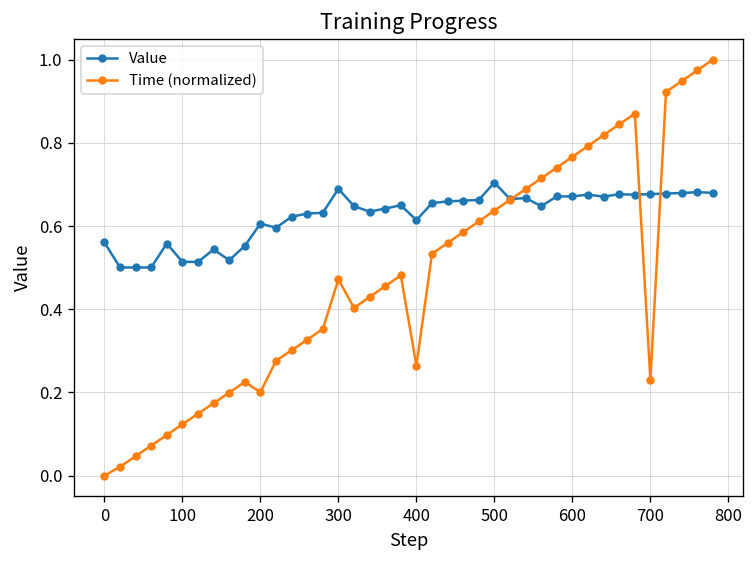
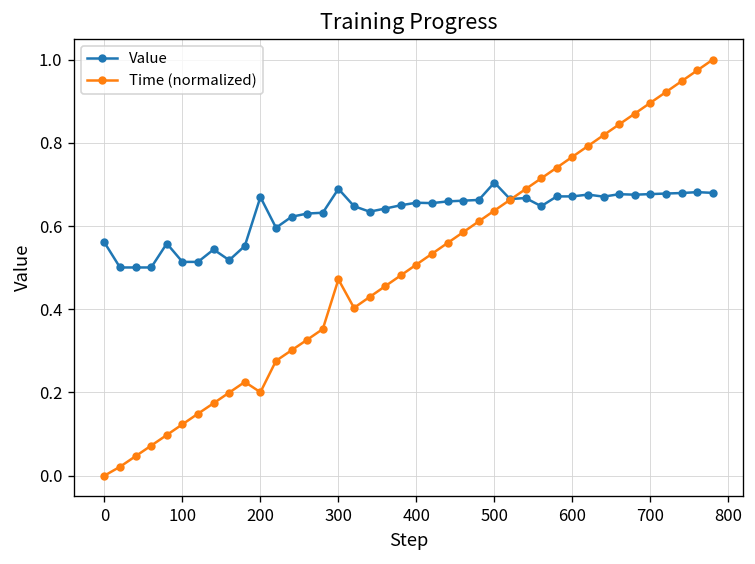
  {
    "Value": {
      "0": 0.56,
      "100": 0.51,
-     "200": 0.61,
+     "200": 0.67,
      "300": 0.69,
-     "400": 0.61,
+     "400": 0.66,
      "500": 0.70,
      "600": 0.67,
      "700": 0.68
    },
    "Time (normalized)": {
      "0": 0.00,
      "100": 0.12,
      "200": 0.20,
      "300": 0.47,
-     "400": 0.26,
+     "400": 0.51,
      "500": 0.64,
      "600": 0.77,
-     "700": 0.23
+     "700": 0.90
    }
  }
